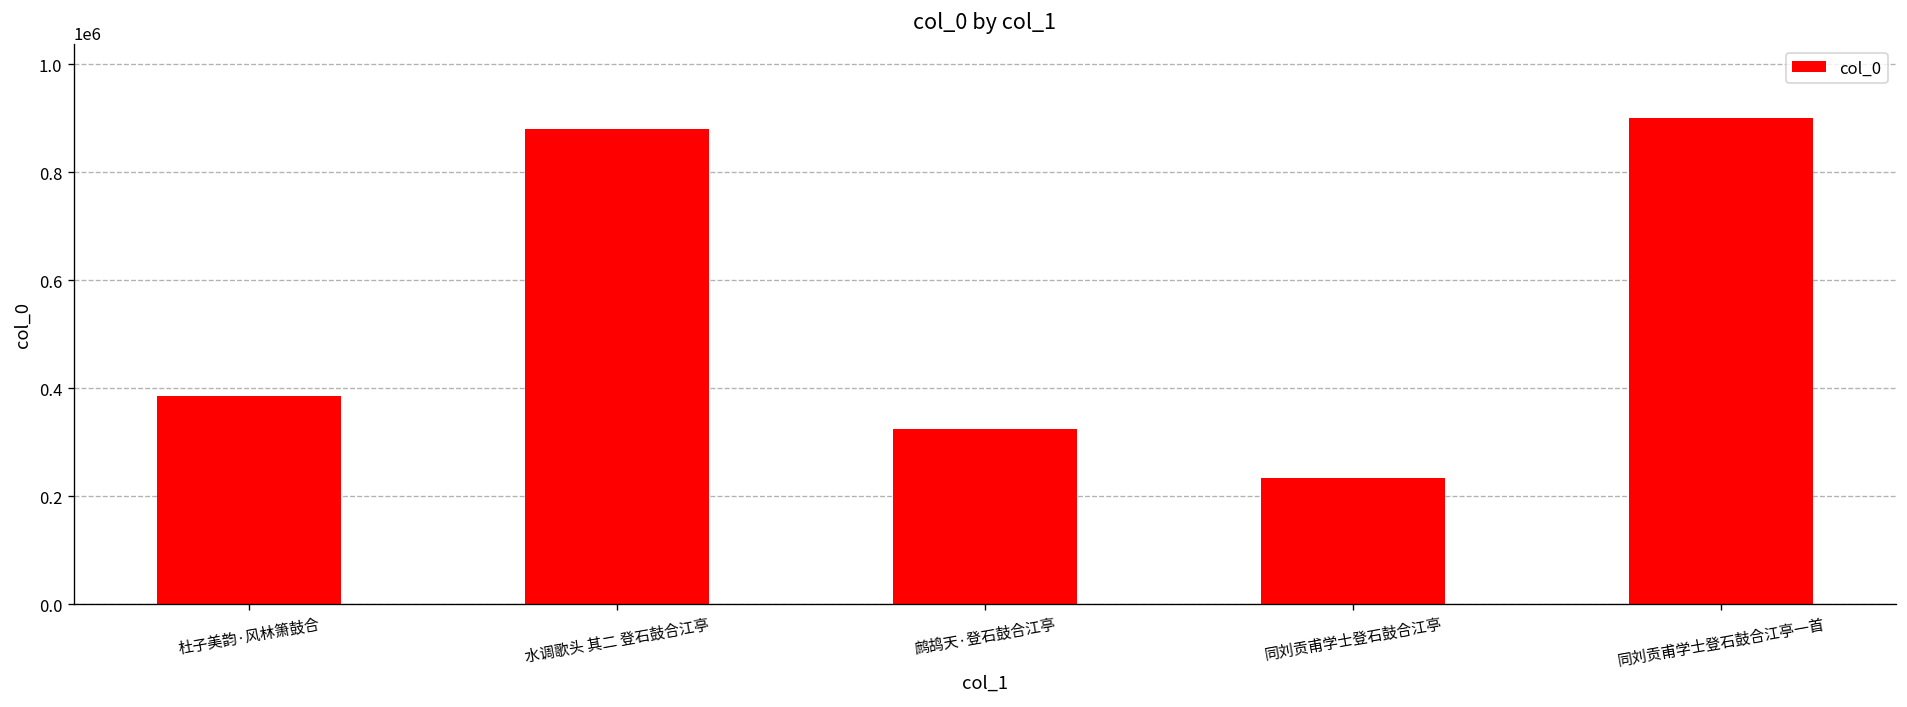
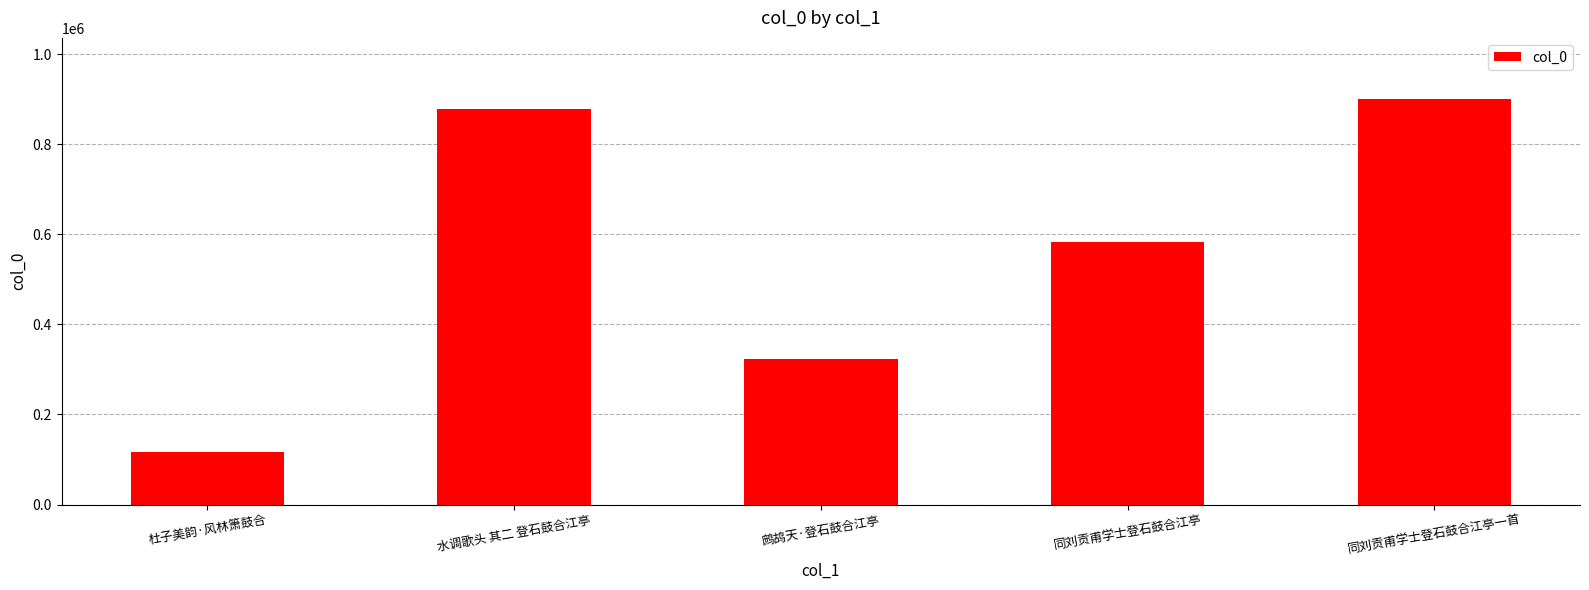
  {
-   "杜子美韵·风林箫鼓合": 390000,
+   "杜子美韵·风林箫鼓合": 120000,
    "水调歌头 其二 登石鼓合江亭": 880000,
    "鹧鸪天·登石鼓合江亭": 320000,
-   "同刘贡甫学士登石鼓合江亭": 230000,
+   "同刘贡甫学士登石鼓合江亭": 580000,
    "同刘贡甫学士登石鼓合江亭一首": 900000
  }
